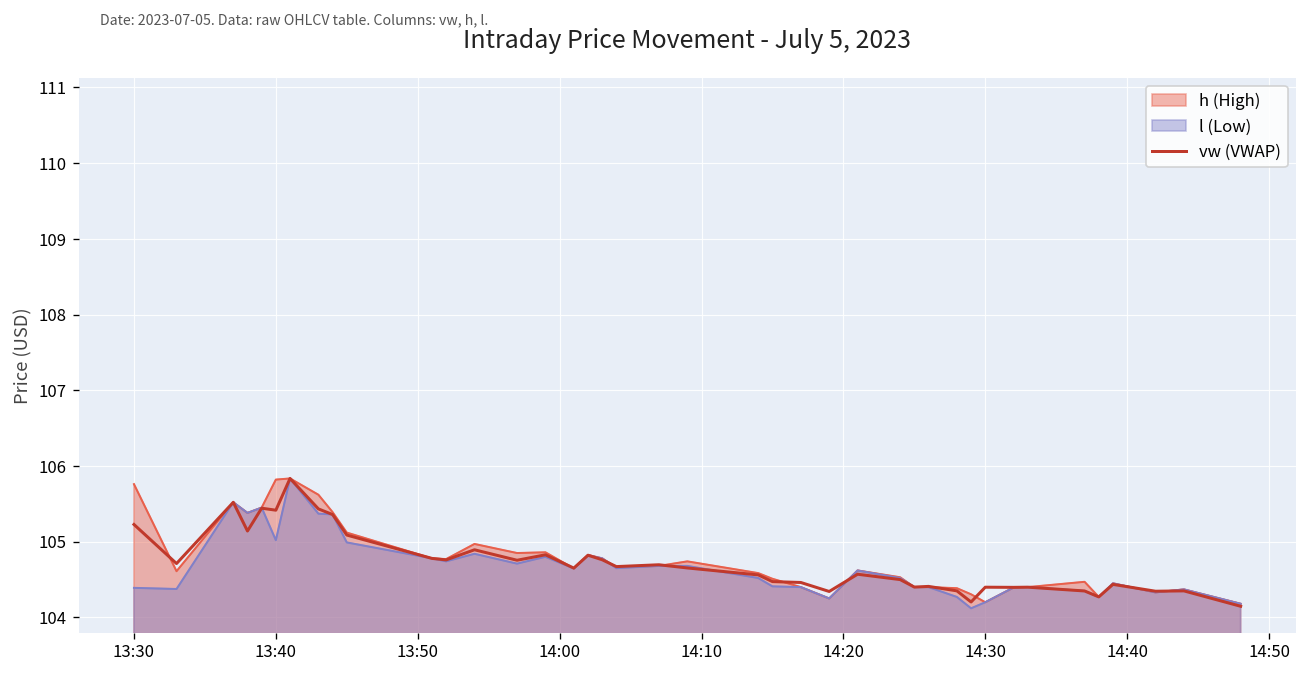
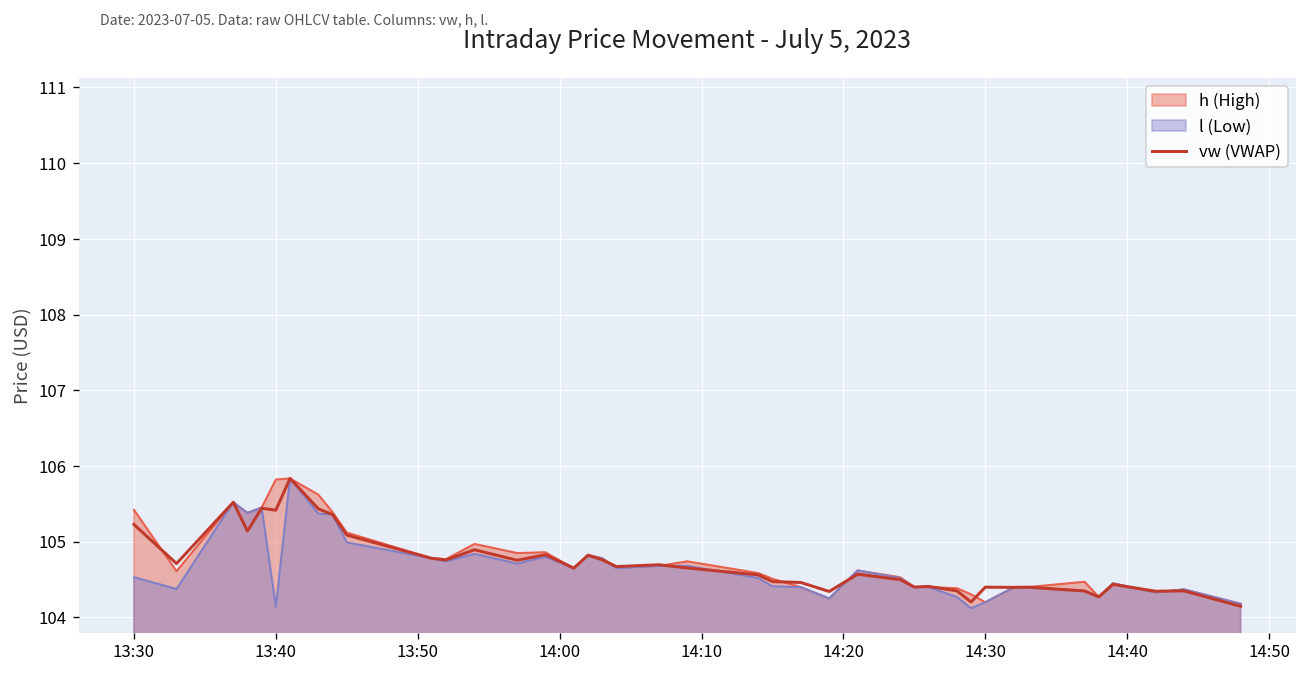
  {
    "h (High)": {
-     "13:30": 105.8,
+     "13:30": 105.4,
      "13:40": 105.8
    },
    "l (Low)": {
-     "13:30": 104.4,
-     "13:40": 105.0
+     "13:30": 104.5,
+     "13:40": 104.1
    },
    "vw (VWAP)": {
      "13:30": 105.2,
      "13:40": 105.4,
      "14:30": 104.4
    }
  }
